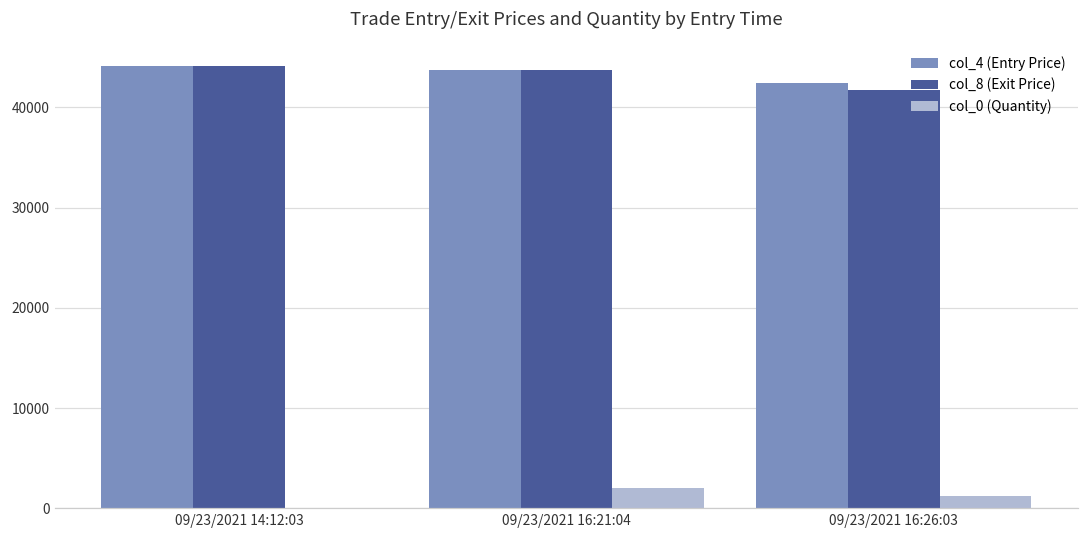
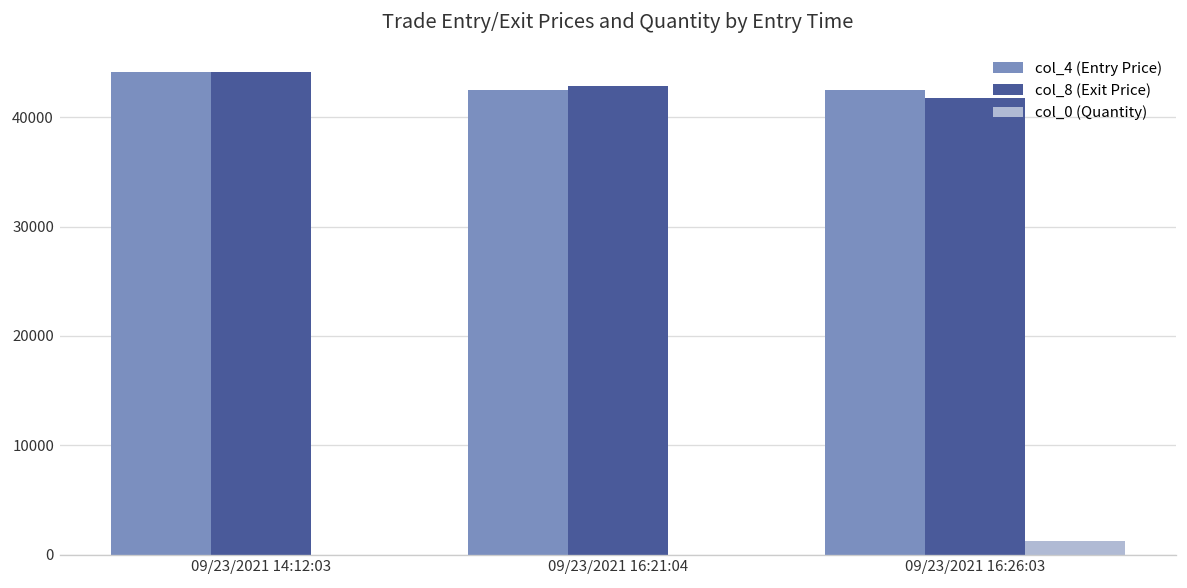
  {
    "col_4 (Entry Price)": {
      "09/23/2021 14:12:03": 44000,
-     "09/23/2021 16:21:04": 44000,
+     "09/23/2021 16:21:04": 42000,
      "09/23/2021 16:26:03": 42000
    },
    "col_8 (Exit Price)": {
      "09/23/2021 14:12:03": 44000,
-     "09/23/2021 16:21:04": 44000,
+     "09/23/2021 16:21:04": 43000,
      "09/23/2021 16:26:03": 42000
    },
    "col_0 (Quantity)": {
-     "09/23/2021 16:21:04": 2000,
+     "09/23/2021 16:21:04": 0,
      "09/23/2021 16:26:03": 1000
    }
  }
